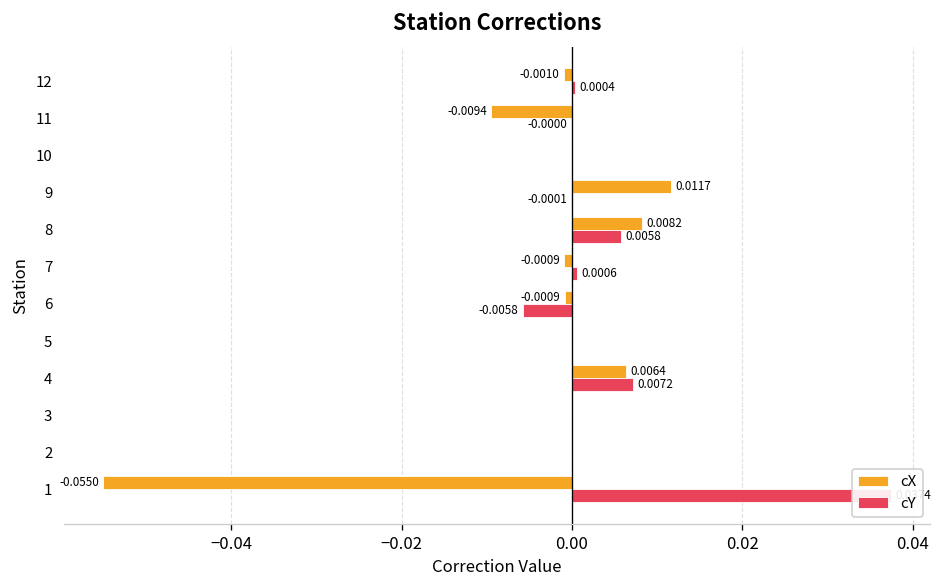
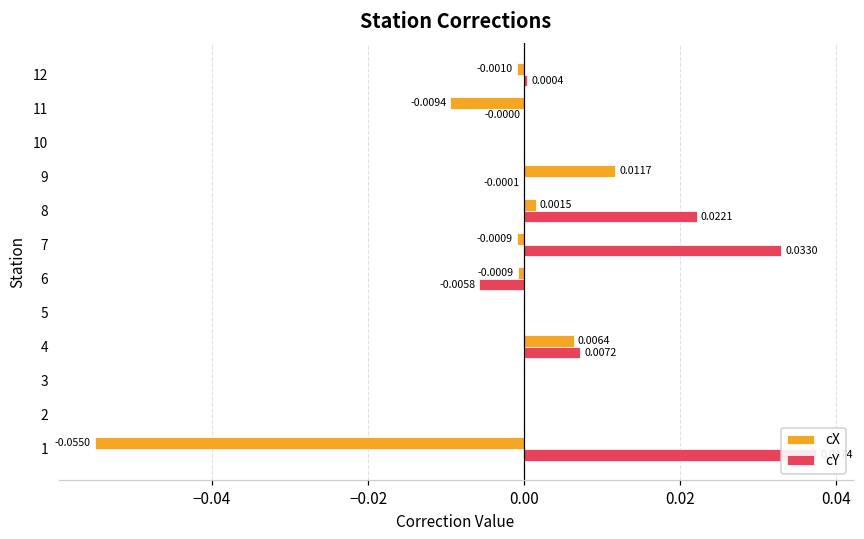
  {
    "cX": {
      "12": -0.0010,
      "11": -0.0094,
      "9": 0.0117,
-     "8": 0.0082,
+     "8": 0.0015,
      "7": -0.0009,
      "6": -0.0009,
      "4": 0.0064,
      "1": -0.0550
    },
    "cY": {
      "12": 0.0004,
      "11": -0.0000,
      "9": -0.0001,
-     "8": 0.0058,
-     "7": 0.0006,
+     "8": 0.0221,
+     "7": 0.0330,
      "6": -0.0058,
      "4": 0.0072
    }
  }
